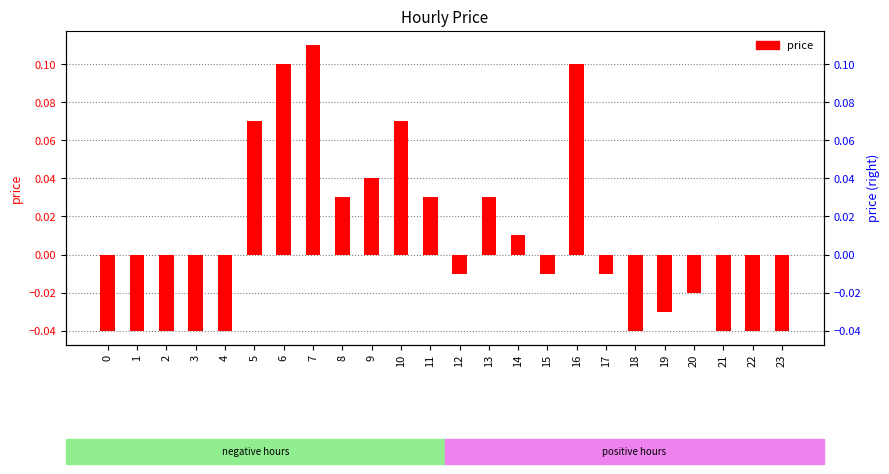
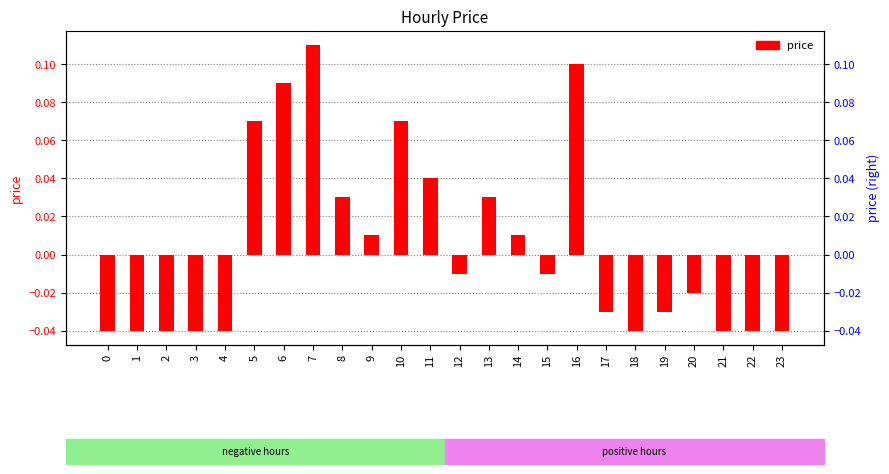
  {
    "0": -0.04,
    "1": -0.04,
    "2": -0.04,
    "3": -0.04,
    "4": -0.04,
    "5": 0.07,
-   "6": 0.10,
+   "6": 0.09,
    "7": 0.11,
    "8": 0.03,
-   "9": 0.04,
+   "9": 0.01,
    "10": 0.07,
-   "11": 0.03,
+   "11": 0.04,
    "12": -0.01,
    "13": 0.03,
    "14": 0.01,
    "15": -0.01,
    "16": 0.10,
-   "17": -0.01,
+   "17": -0.03,
    "18": -0.04,
    "19": -0.03,
    "20": -0.02,
    "21": -0.04,
    "22": -0.04,
    "23": -0.04
  }
